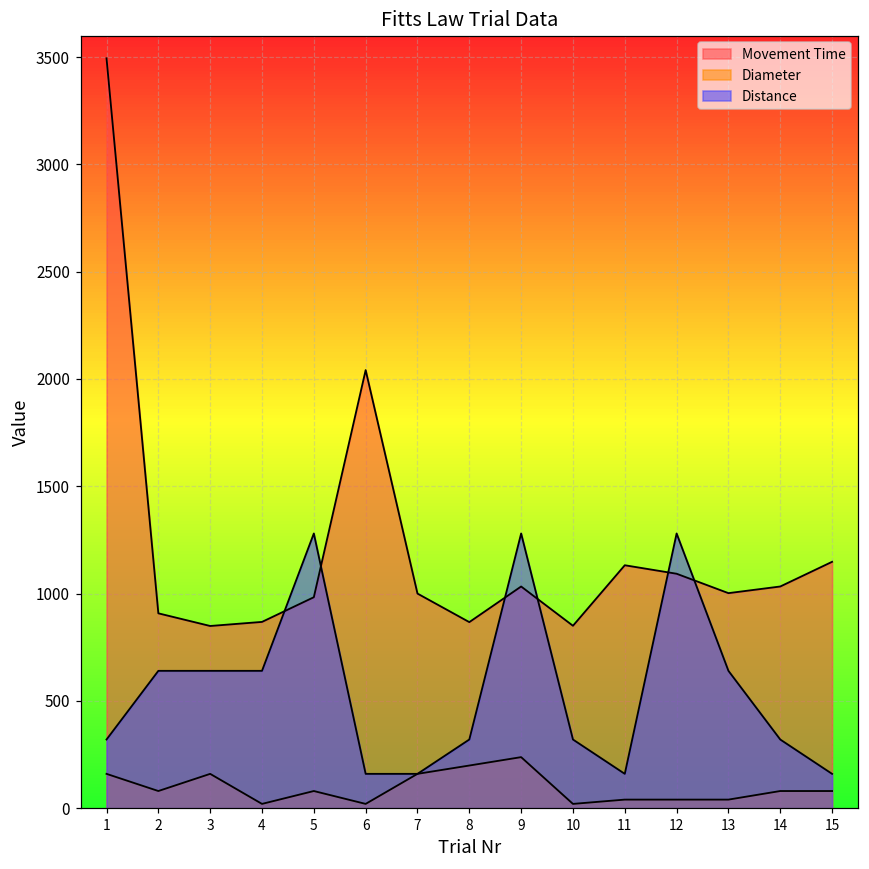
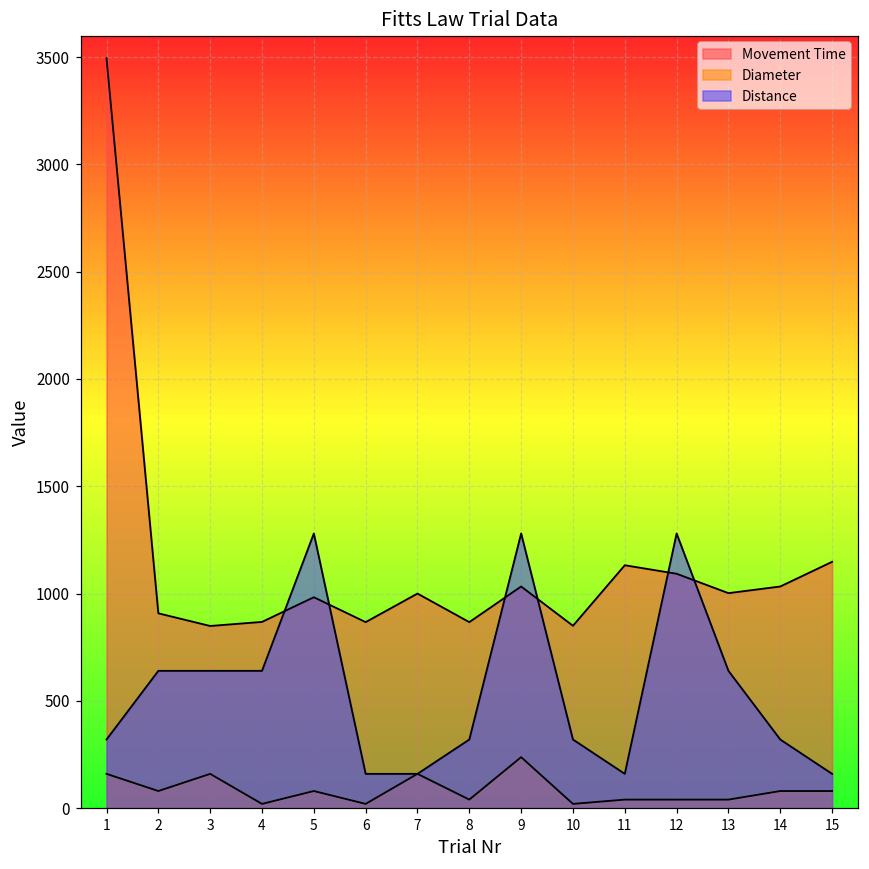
  {
    "Movement Time": {
      "1": 3490,
      "2": 910,
      "3": 850,
      "4": 870,
      "5": 980,
-     "6": 2040,
+     "6": 870,
      "7": 1000,
      "8": 870,
      "9": 1030,
      "10": 850,
      "11": 1130,
      "12": 1090,
      "13": 1000,
      "14": 1030,
      "15": 1150
    },
    "Diameter": {
      "1": 160,
      "2": 80,
      "3": 160,
      "4": 20,
      "5": 80,
      "6": 20,
-     "8": 200,
+     "8": 40,
      "9": 240,
      "10": 20,
      "11": 40,
      "12": 40,
      "13": 40,
      "14": 80,
      "15": 80
    },
    "Distance": {
      "1": 320,
      "2": 640,
      "3": 640,
      "4": 640,
      "5": 1280,
      "6": 160,
      "8": 320,
      "9": 1280,
      "10": 320,
      "11": 160,
      "12": 1280,
      "13": 640,
      "14": 320,
      "15": 160
    }
  }
